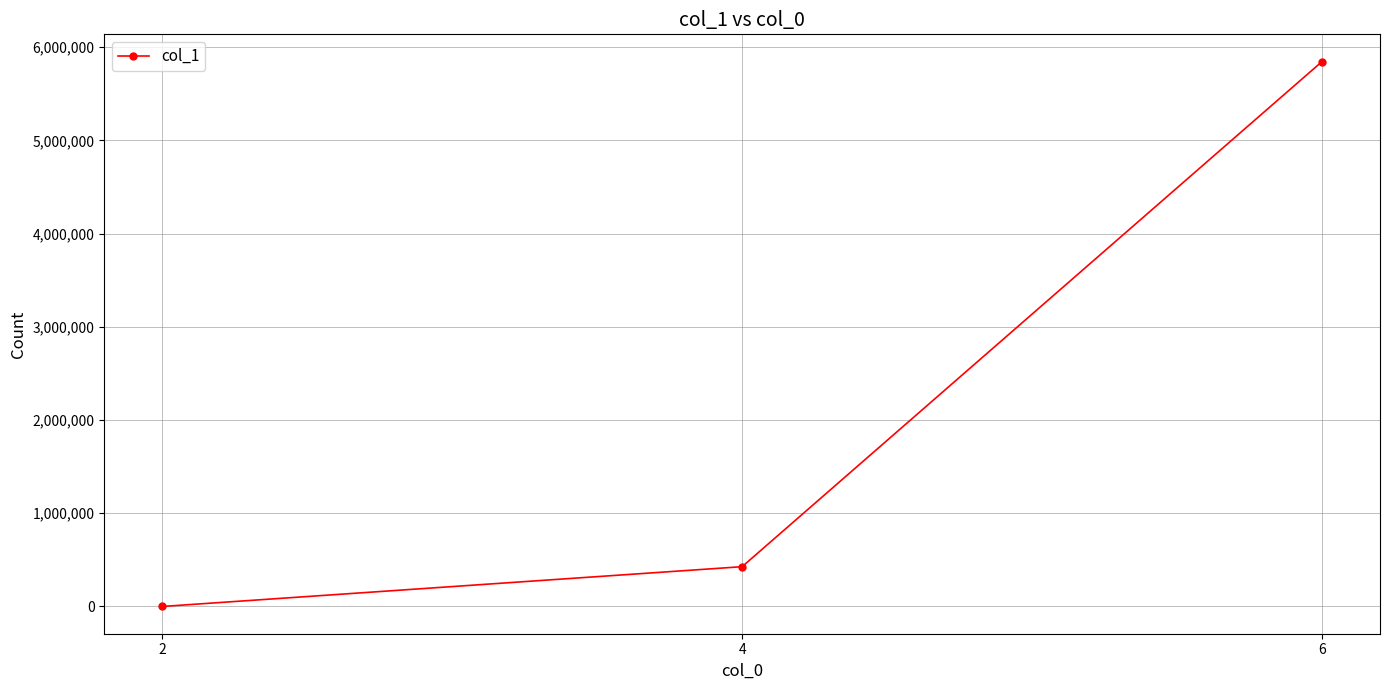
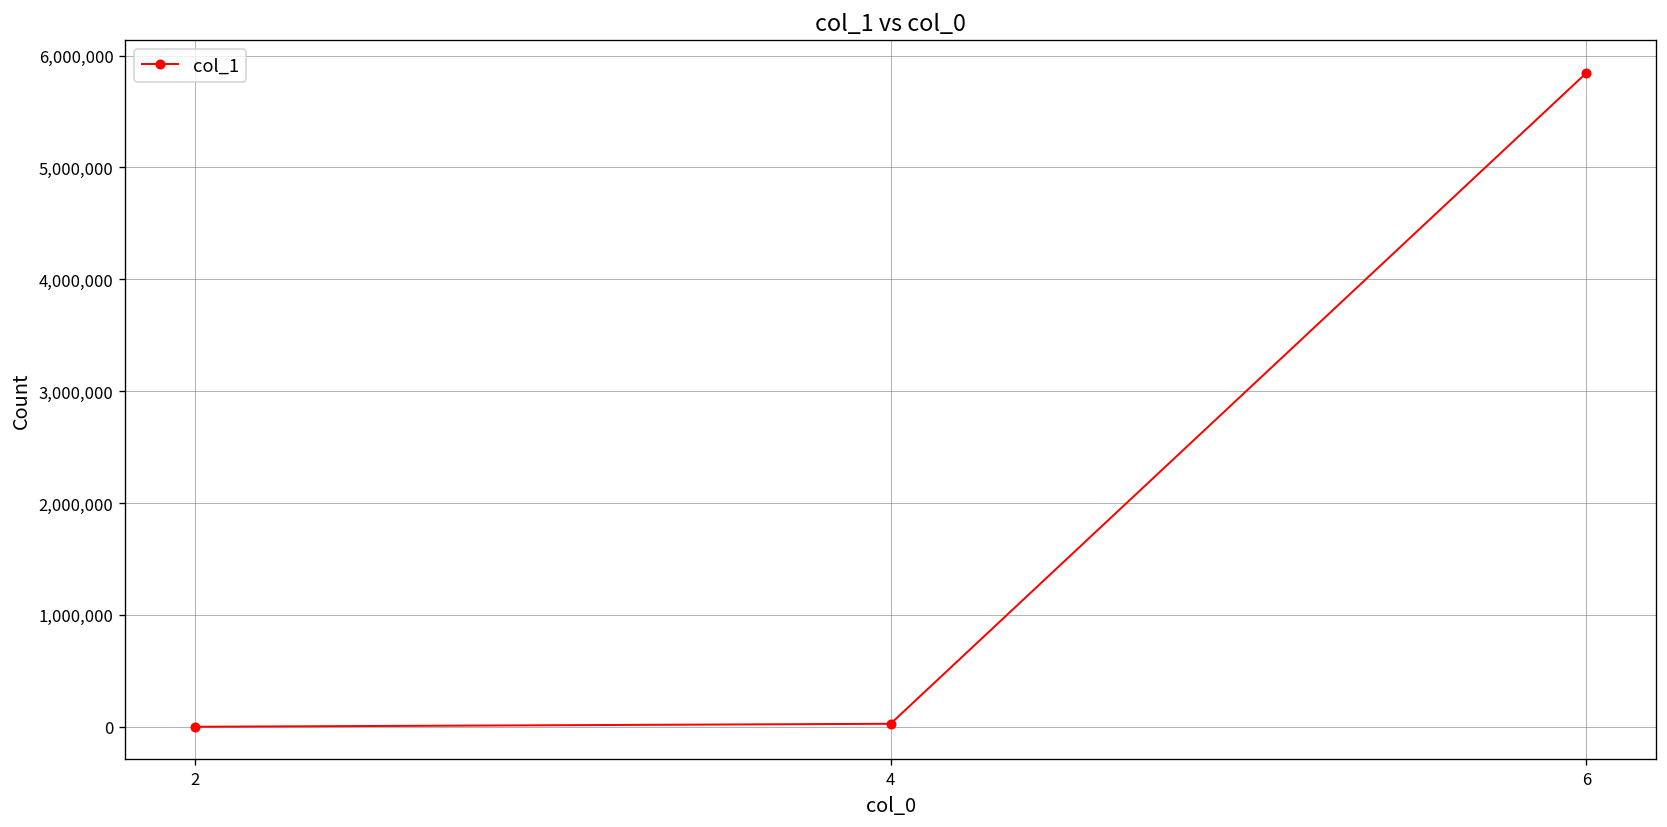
  {
    "2": "0",
-   "4": "400,000",
+   "4": "0",
    "6": "5,800,000"
  }
